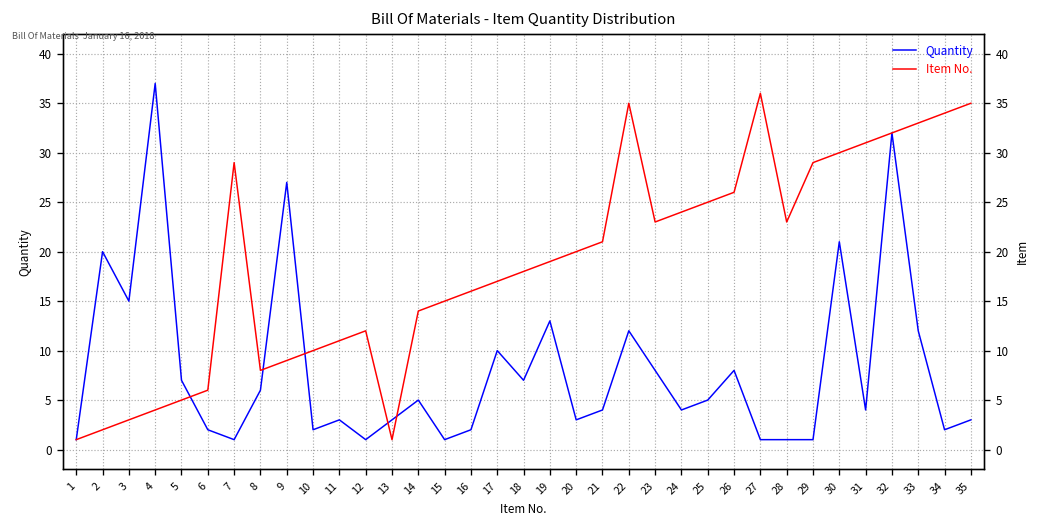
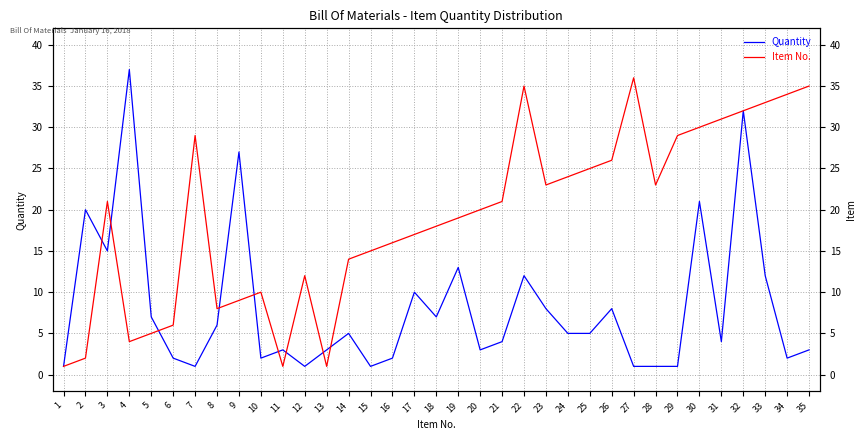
  {
    "Quantity": {
      "2": 20,
      "3": 15,
      "4": 37,
      "5": 7,
      "6": 2,
      "7": 1,
      "8": 6,
      "9": 27,
      "10": 2,
      "11": 3,
      "12": 1,
      "13": 3,
      "14": 5,
      "15": 1,
      "16": 2,
      "17": 10,
      "18": 7,
      "19": 13,
      "20": 3,
      "21": 4,
      "22": 12,
      "23": 8,
-     "24": 4,
+     "24": 5,
      "25": 5,
      "26": 8,
      "27": 1,
      "28": 1,
      "29": 1,
      "30": 21,
      "31": 4,
      "33": 12,
      "34": 2,
      "35": 3
    },
    "Item No.": {
      "2": 2,
-     "3": 3,
+     "3": 21,
      "4": 4,
      "5": 5,
      "6": 6,
      "7": 29,
      "8": 8,
      "9": 9,
      "10": 10,
-     "11": 11,
+     "11": 1,
      "12": 12,
      "13": 1,
      "14": 14,
      "15": 15,
      "16": 16,
      "17": 17,
      "18": 18,
      "19": 19,
      "20": 20,
      "21": 21,
      "22": 35,
      "23": 23,
      "24": 24,
      "25": 25,
      "26": 26,
      "27": 36,
      "28": 23,
      "29": 29,
      "30": 30,
      "31": 31,
      "33": 33,
      "34": 34,
      "35": 35
    }
  }
